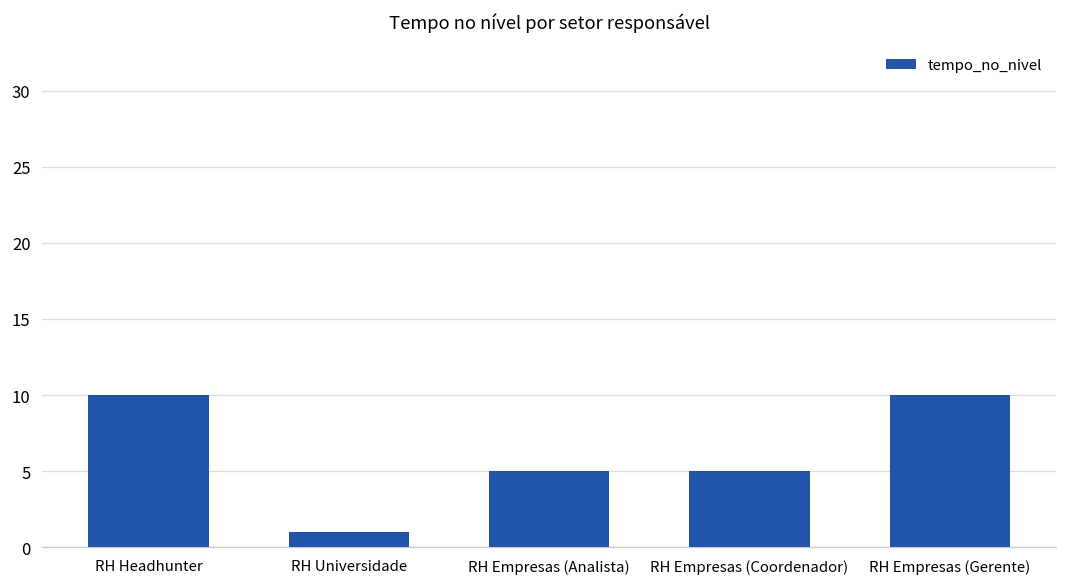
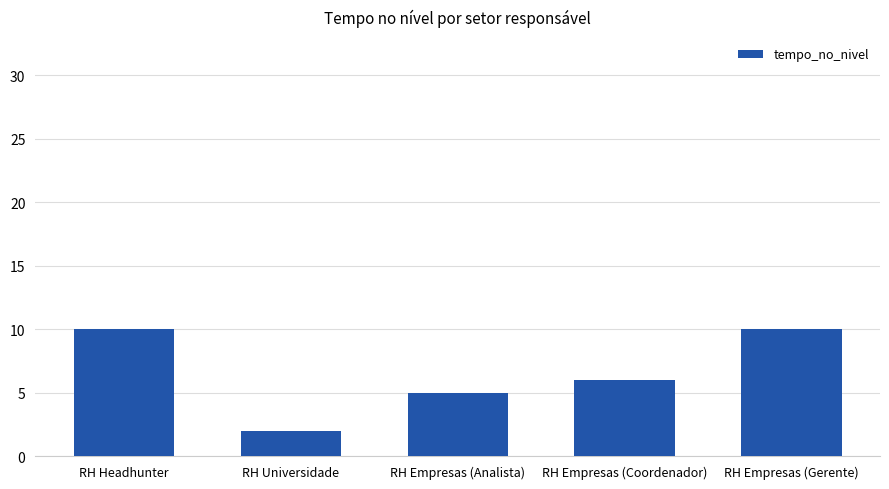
  {
    "RH Headhunter": 10,
-   "RH Universidade": 1,
+   "RH Universidade": 2,
    "RH Empresas (Analista)": 5,
-   "RH Empresas (Coordenador)": 5,
+   "RH Empresas (Coordenador)": 6,
    "RH Empresas (Gerente)": 10
  }
